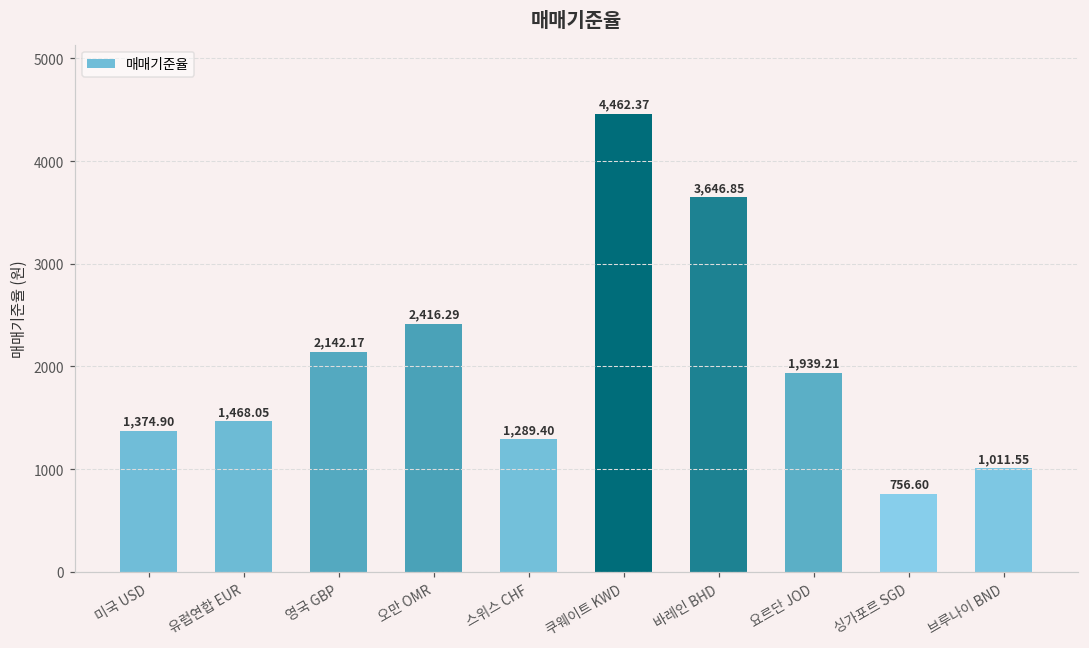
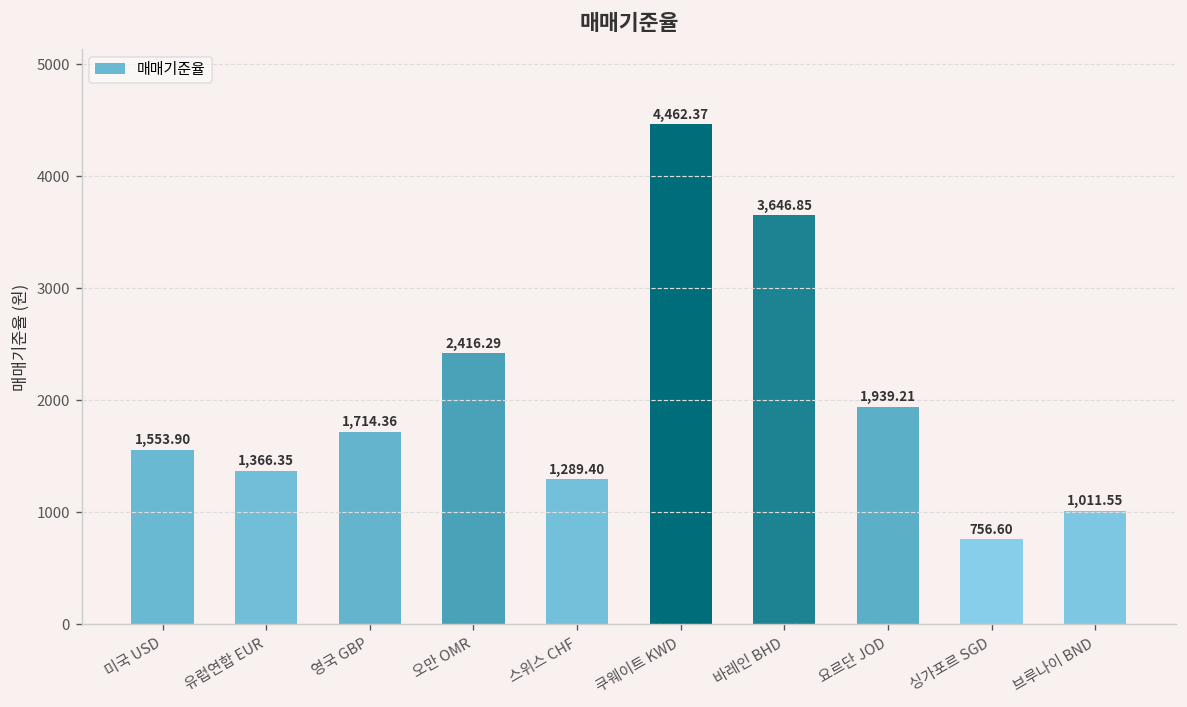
  {
-   "미국 USD": "1,374.90",
-   "유럽연합 EUR": "1,468.05",
-   "영국 GBP": "2,142.17",
+   "미국 USD": "1,553.90",
+   "유럽연합 EUR": "1,366.35",
+   "영국 GBP": "1,714.36",
    "오만 OMR": "2,416.29",
    "스위스 CHF": "1,289.40",
    "쿠웨이트 KWD": "4,462.37",
    "바레인 BHD": "3,646.85",
    "요르단 JOD": "1,939.21",
    "싱가포르 SGD": "756.60",
    "브루나이 BND": "1,011.55"
  }
